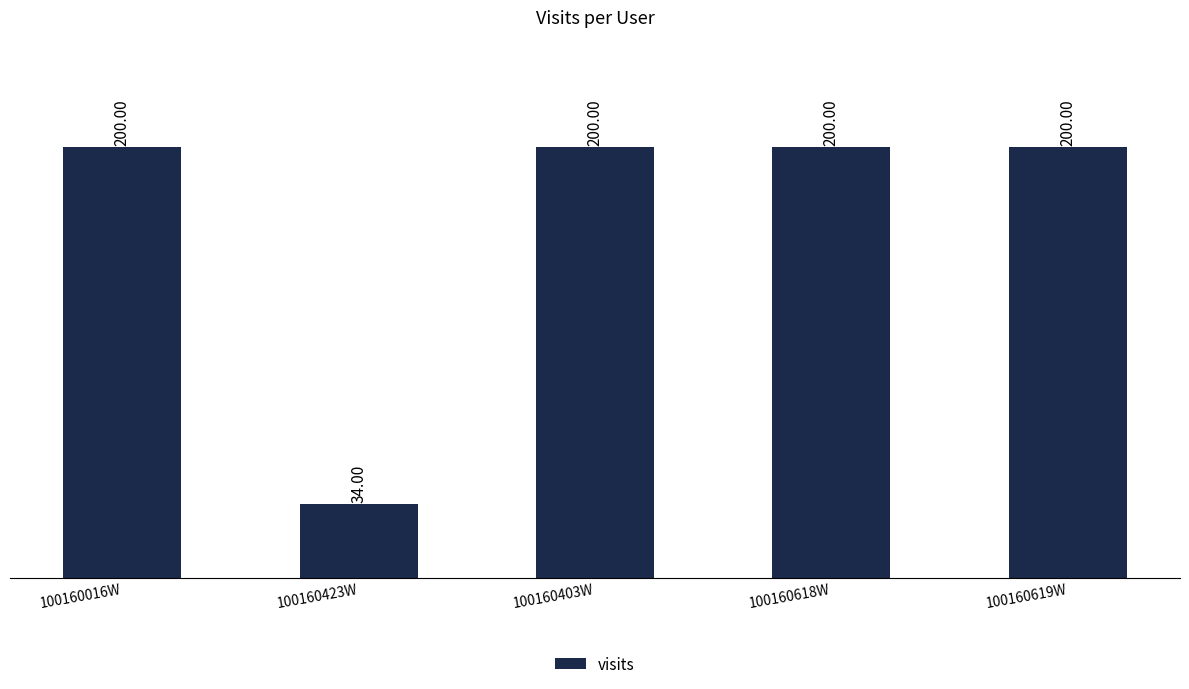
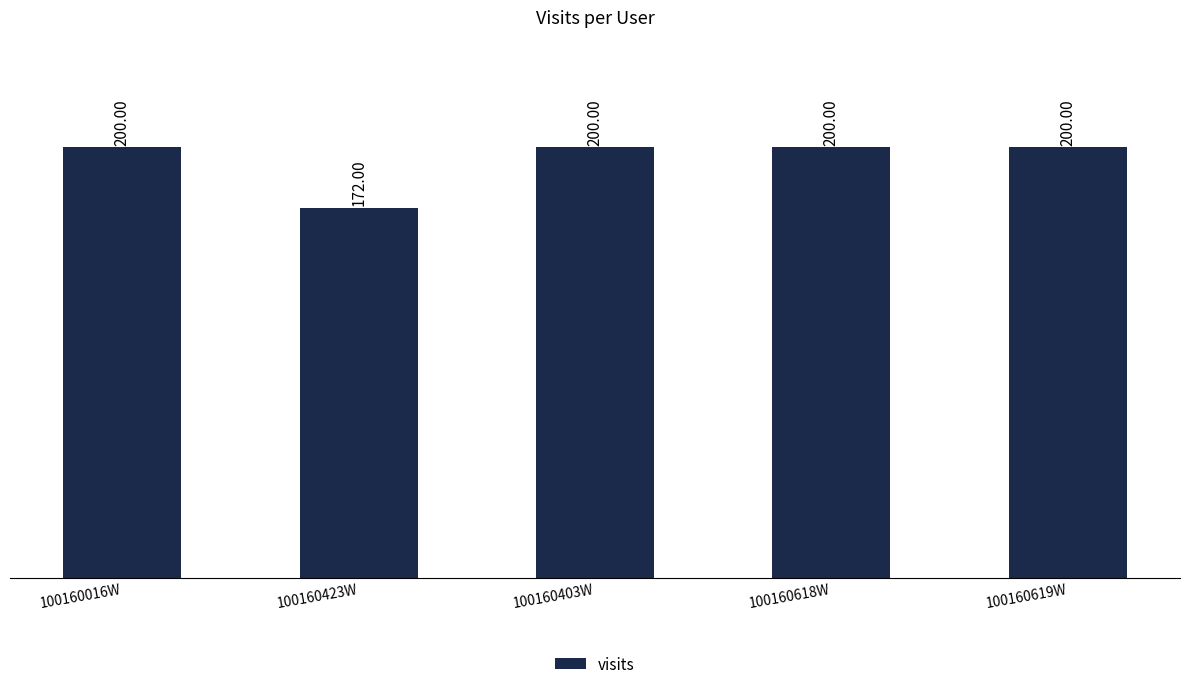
  {
    "100160016W": 200.00,
-   "100160423W": 34.00,
+   "100160423W": 172.00,
    "100160403W": 200.00,
    "100160618W": 200.00,
    "100160619W": 200.00
  }
